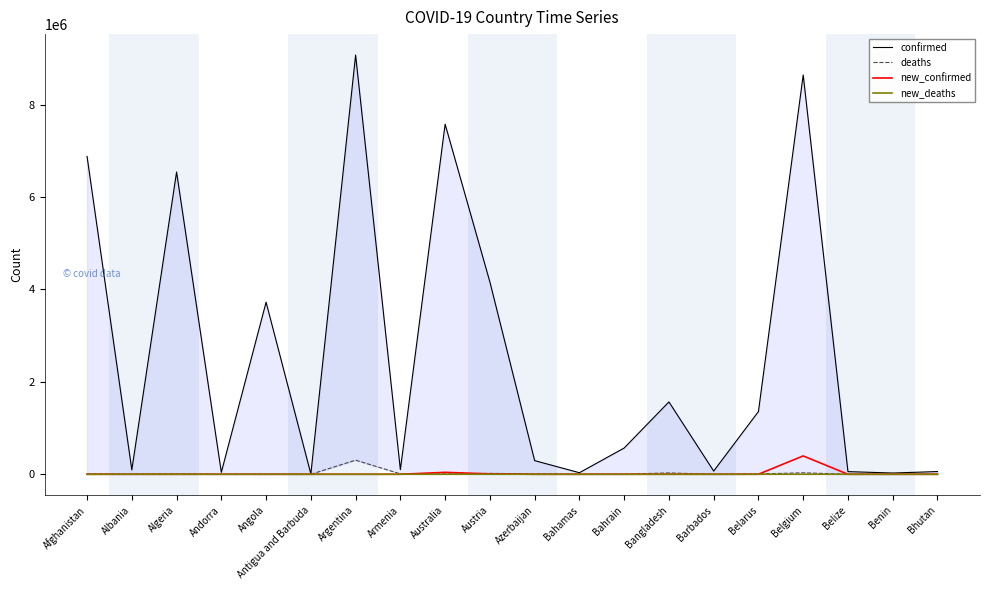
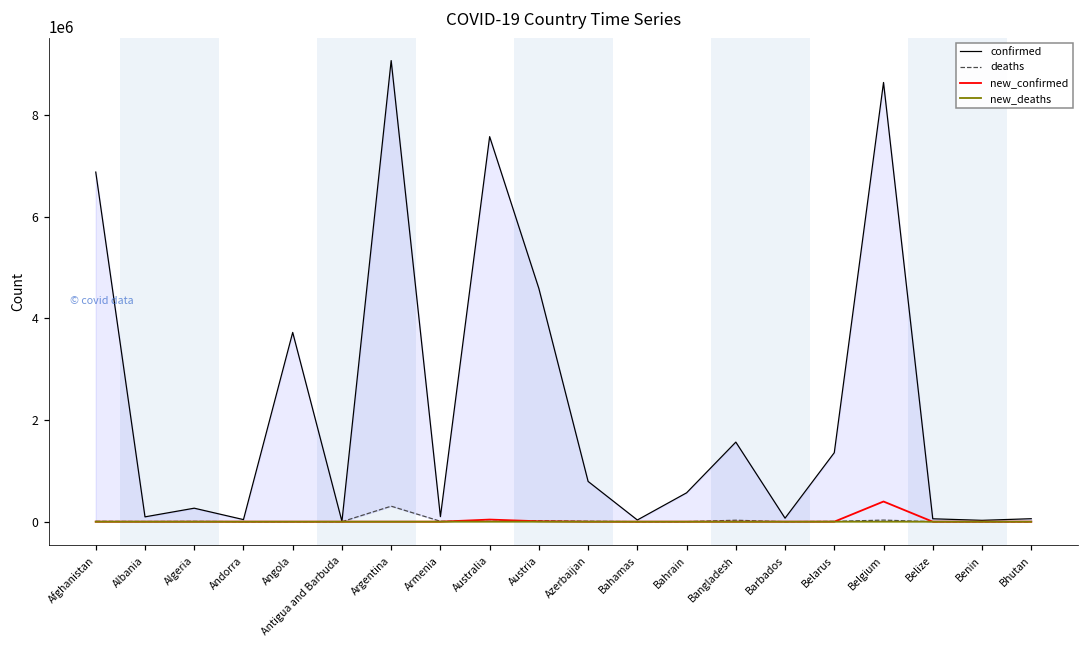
  {
    "confirmed": {
      "Afghanistan": 6900000,
      "Albania": 100000,
-     "Algeria": 6500000,
+     "Algeria": 300000,
      "Angola": 3700000,
      "Argentina": 9100000,
      "Armenia": 100000,
      "Australia": 7600000,
-     "Austria": 4200000,
-     "Azerbaijan": 300000,
+     "Austria": 4600000,
+     "Azerbaijan": 800000,
      "Bahrain": 600000,
      "Bangladesh": 1600000,
      "Barbados": 100000,
      "Belarus": 1400000,
      "Belgium": 8600000,
      "Belize": 100000,
      "Bhutan": 100000
    },
    "deaths": {
      "Argentina": 300000
    },
    "new_confirmed": {
      "Belgium": 400000
    }
  }
